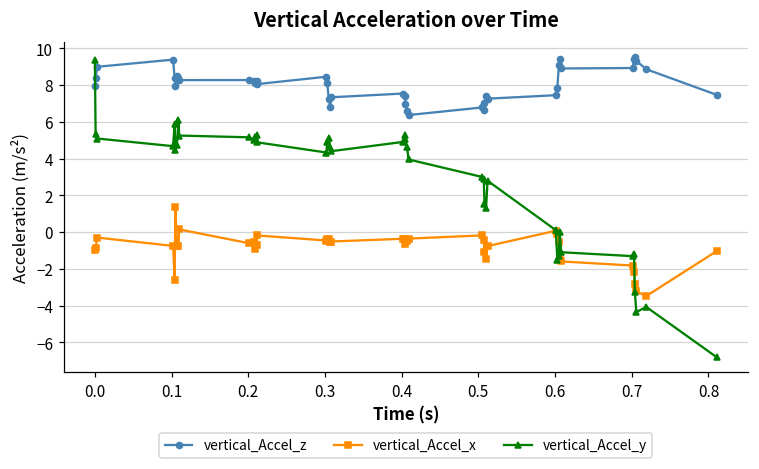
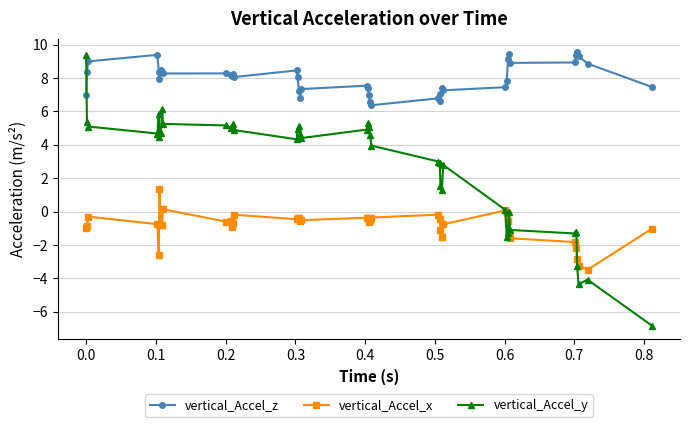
  {
    "vertical_Accel_z": {
-     "0.0": 7.9
+     "0.0": 7.0
    },
    "vertical_Accel_x": {
      "0.0": -1.0
    },
    "vertical_Accel_y": {
      "0.0": 9.4
    }
  }
